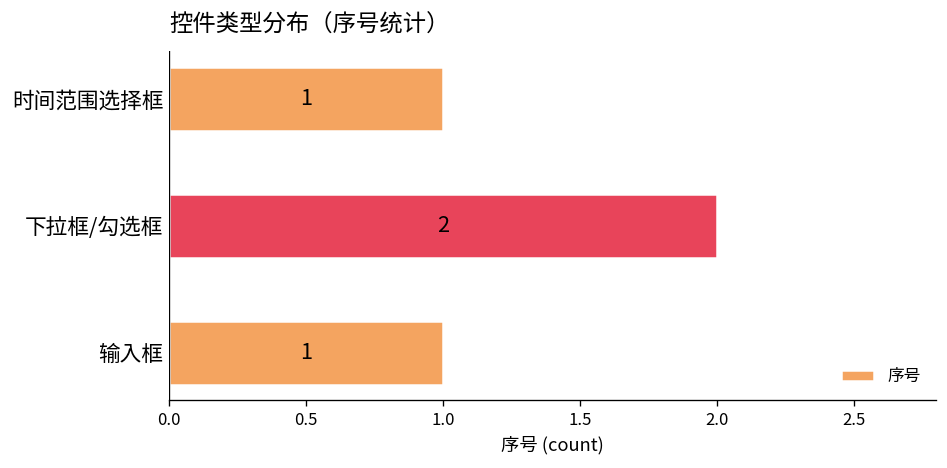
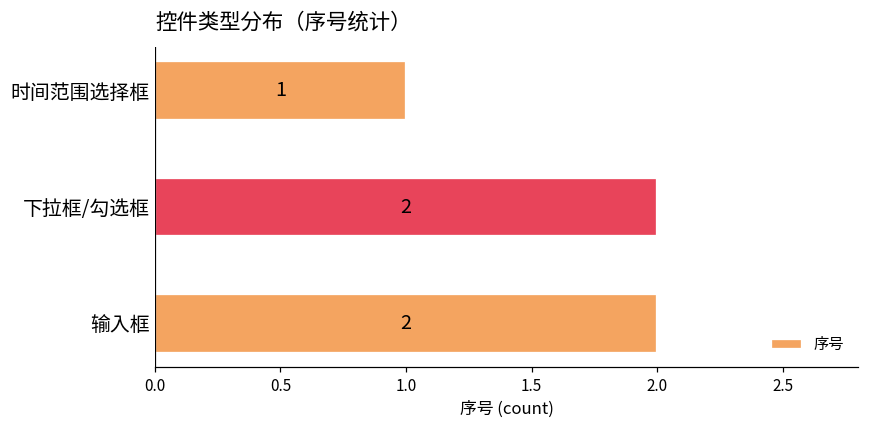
  {
    "时间范围选择框": 1,
    "下拉框/勾选框": 2,
-   "输入框": 1
+   "输入框": 2
  }
